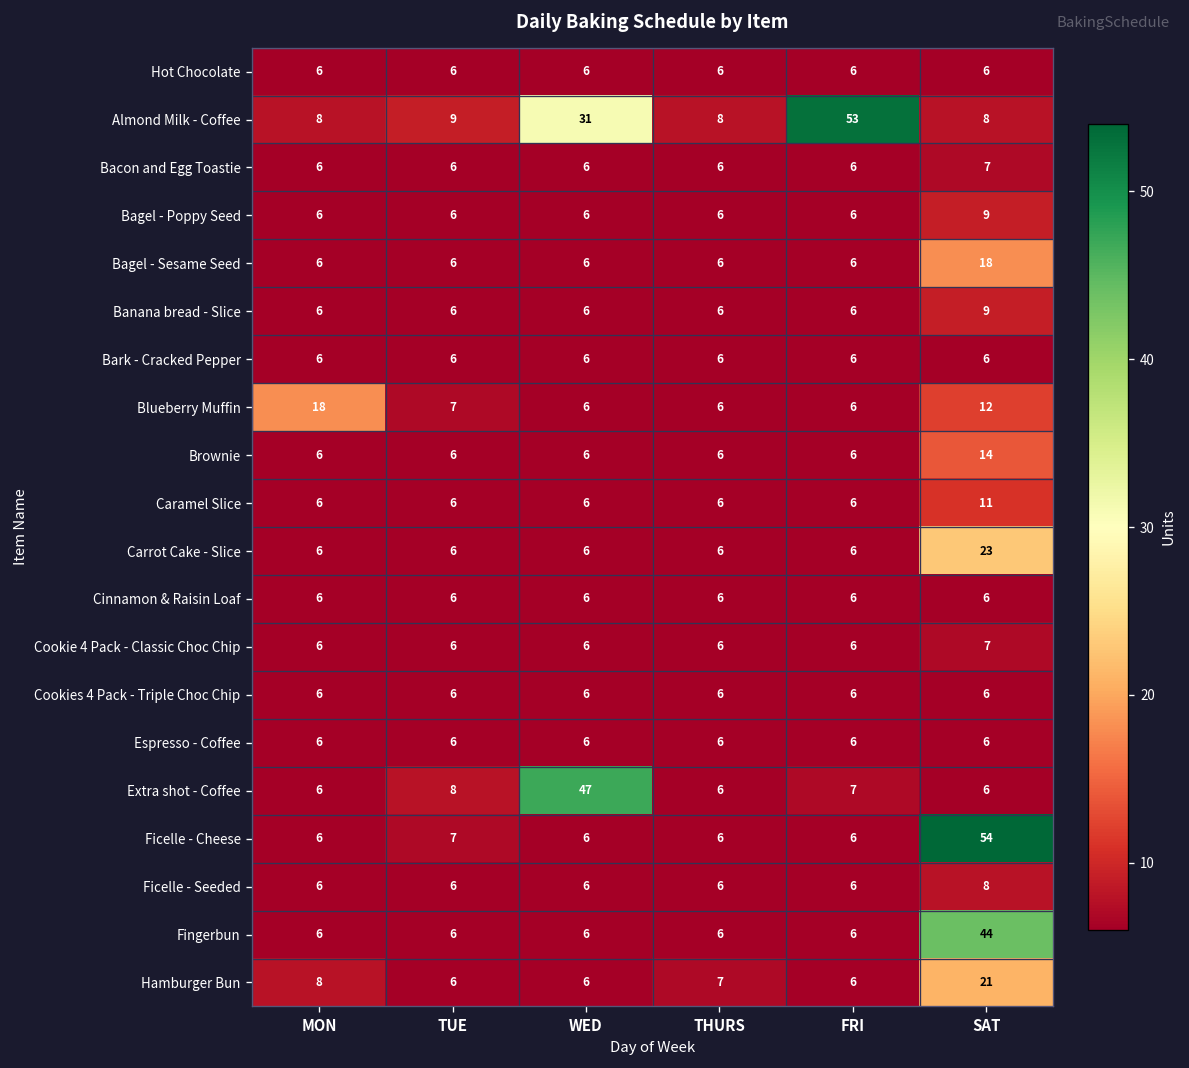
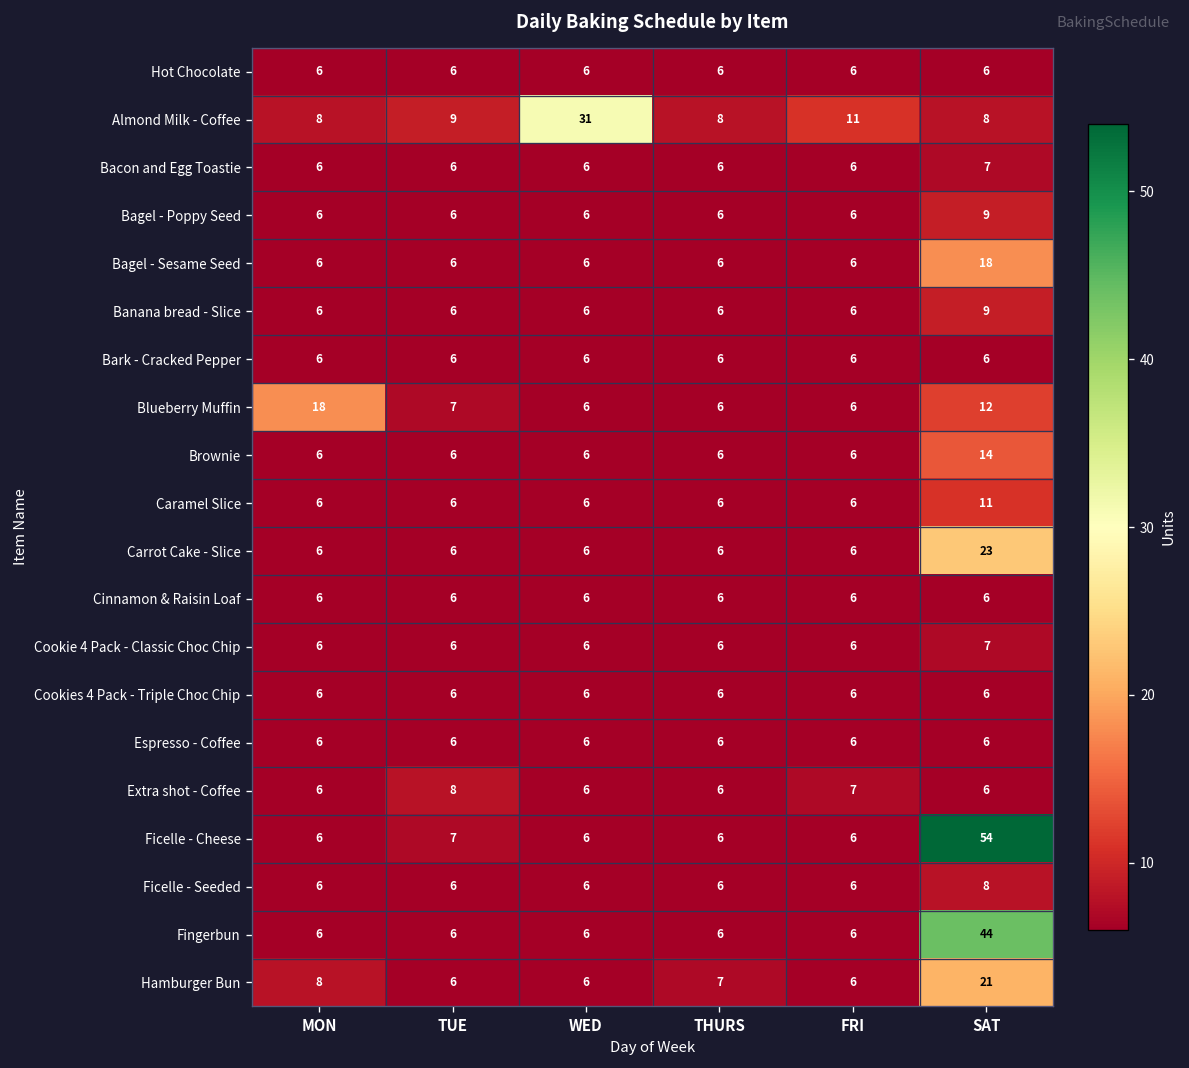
  {
    "Hot Chocolate": {
      "MON": 6,
      "TUE": 6,
      "WED": 6,
      "THURS": 6,
      "FRI": 6,
      "SAT": 6
    },
    "Almond Milk - Coffee": {
      "MON": 8,
      "TUE": 9,
      "WED": 31,
      "THURS": 8,
-     "FRI": 53,
+     "FRI": 11,
      "SAT": 8
    },
    "Bacon and Egg Toastie": {
      "MON": 6,
      "TUE": 6,
      "WED": 6,
      "THURS": 6,
      "FRI": 6,
      "SAT": 7
    },
    "Bagel - Poppy Seed": {
      "MON": 6,
      "TUE": 6,
      "WED": 6,
      "THURS": 6,
      "FRI": 6,
      "SAT": 9
    },
    "Bagel - Sesame Seed": {
      "MON": 6,
      "TUE": 6,
      "WED": 6,
      "THURS": 6,
      "FRI": 6,
      "SAT": 18
    },
    "Banana bread - Slice": {
      "MON": 6,
      "TUE": 6,
      "WED": 6,
      "THURS": 6,
      "FRI": 6,
      "SAT": 9
    },
    "Bark - Cracked Pepper": {
      "MON": 6,
      "TUE": 6,
      "WED": 6,
      "THURS": 6,
      "FRI": 6,
      "SAT": 6
    },
    "Blueberry Muffin": {
      "MON": 18,
      "TUE": 7,
      "WED": 6,
      "THURS": 6,
      "FRI": 6,
      "SAT": 12
    },
    "Brownie": {
      "MON": 6,
      "TUE": 6,
      "WED": 6,
      "THURS": 6,
      "FRI": 6,
      "SAT": 14
    },
    "Caramel Slice": {
      "MON": 6,
      "TUE": 6,
      "WED": 6,
      "THURS": 6,
      "FRI": 6,
      "SAT": 11
    },
    "Carrot Cake - Slice": {
      "MON": 6,
      "TUE": 6,
      "WED": 6,
      "THURS": 6,
      "FRI": 6,
      "SAT": 23
    },
    "Cinnamon & Raisin Loaf": {
      "MON": 6,
      "TUE": 6,
      "WED": 6,
      "THURS": 6,
      "FRI": 6,
      "SAT": 6
    },
    "Cookie 4 Pack - Classic Choc Chip": {
      "MON": 6,
      "TUE": 6,
      "WED": 6,
      "THURS": 6,
      "FRI": 6,
      "SAT": 7
    },
    "Cookies 4 Pack - Triple Choc Chip": {
      "MON": 6,
      "TUE": 6,
      "WED": 6,
      "THURS": 6,
      "FRI": 6,
      "SAT": 6
    },
    "Espresso - Coffee": {
      "MON": 6,
      "TUE": 6,
      "WED": 6,
      "THURS": 6,
      "FRI": 6,
      "SAT": 6
    },
    "Extra shot - Coffee": {
      "MON": 6,
      "TUE": 8,
-     "WED": 47,
+     "WED": 6,
      "THURS": 6,
      "FRI": 7,
      "SAT": 6
    },
    "Ficelle - Cheese": {
      "MON": 6,
      "TUE": 7,
      "WED": 6,
      "THURS": 6,
      "FRI": 6,
      "SAT": 54
    },
    "Ficelle - Seeded": {
      "MON": 6,
      "TUE": 6,
      "WED": 6,
      "THURS": 6,
      "FRI": 6,
      "SAT": 8
    },
    "Fingerbun": {
      "MON": 6,
      "TUE": 6,
      "WED": 6,
      "THURS": 6,
      "FRI": 6,
      "SAT": 44
    },
    "Hamburger Bun": {
      "MON": 8,
      "TUE": 6,
      "WED": 6,
      "THURS": 7,
      "FRI": 6,
      "SAT": 21
    }
  }
